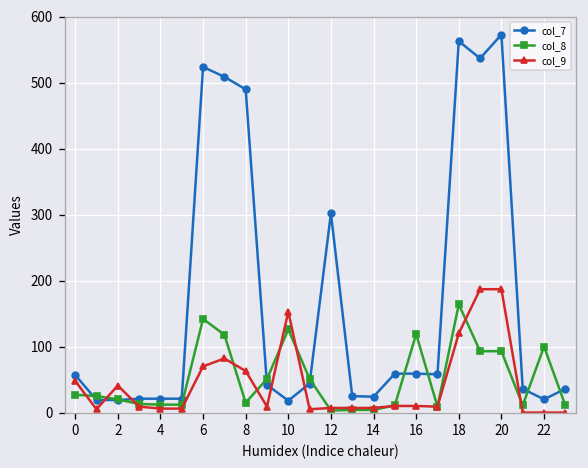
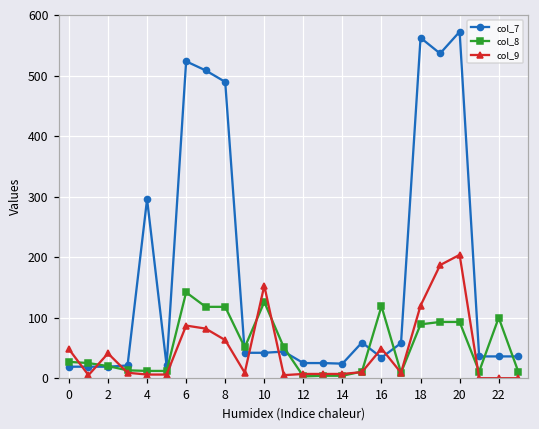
  {
    "col_7": {
-     "0": 60,
-     "4": 20,
+     "0": 20,
+     "4": 300,
      "6": 520,
      "8": 490,
-     "10": 20,
-     "12": 300,
+     "10": 40,
+     "12": 30,
      "14": 20,
-     "16": 60,
+     "16": 30,
      "18": 560,
      "20": 570,
-     "22": 20
+     "22": 40
    },
    "col_8": {
      "0": 30,
      "4": 10,
      "6": 140,
-     "8": 20,
+     "8": 120,
      "10": 130,
      "16": 120,
-     "18": 160,
+     "18": 90,
      "20": 90,
      "22": 100
    },
    "col_9": {
      "0": 50,
      "2": 40,
      "4": 10,
-     "6": 70,
+     "6": 90,
      "8": 60,
      "10": 150,
-     "16": 10,
+     "16": 50,
      "18": 120,
-     "20": 190,
+     "20": 200,
      "22": 0
    }
  }
